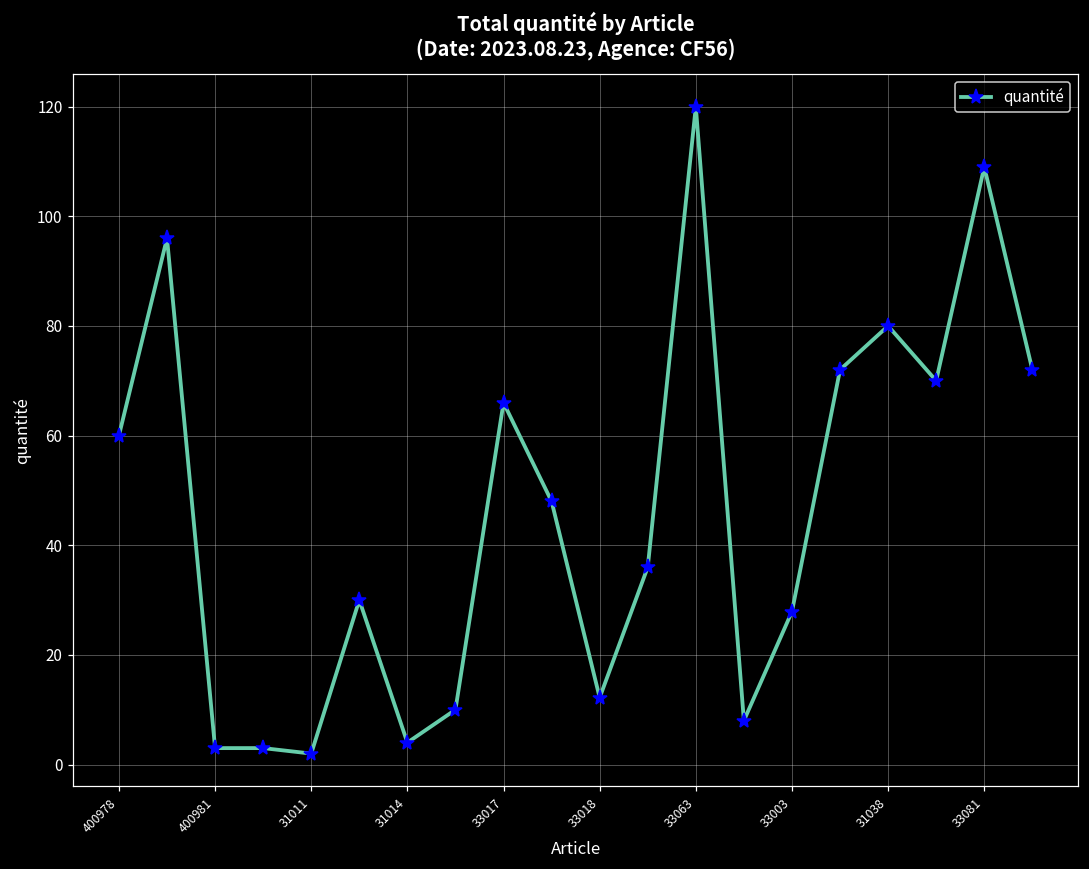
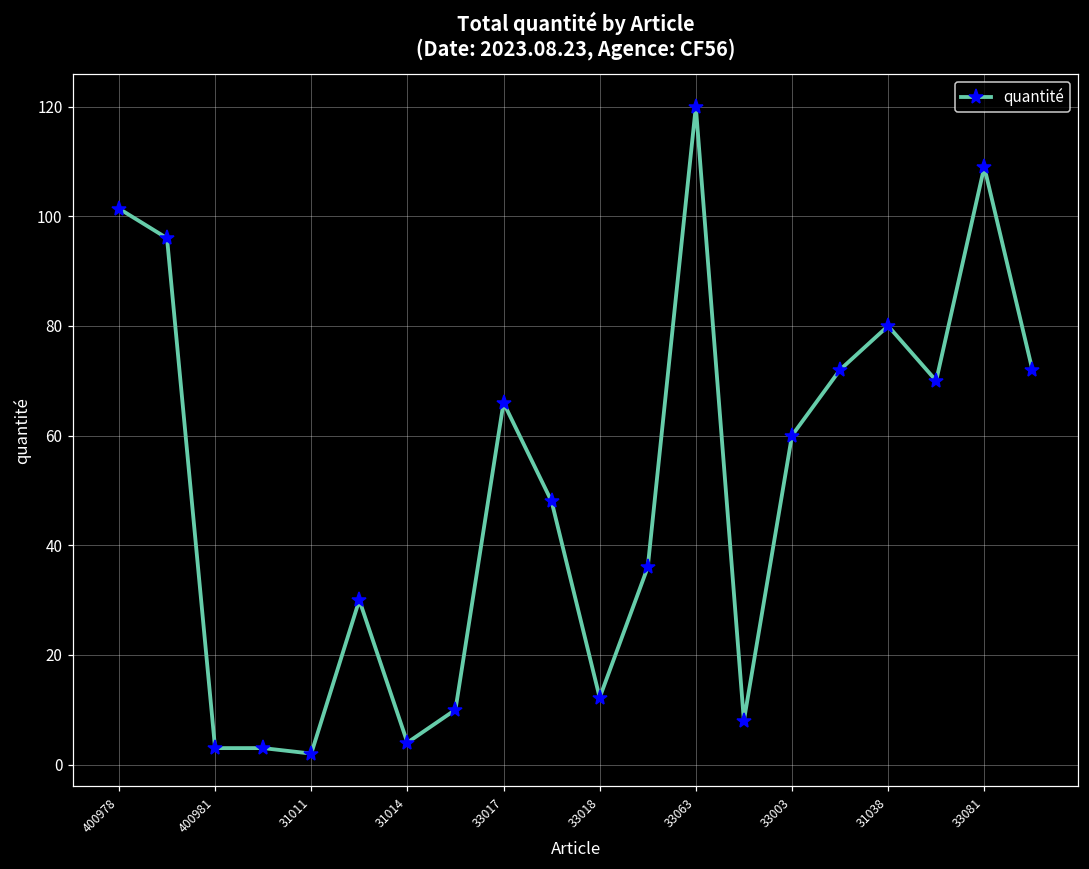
  {
-   "400978": 60,
+   "400978": 101,
    "400981": 3,
    "31011": 2,
    "31014": 4,
    "33017": 66,
    "33018": 12,
    "33063": 120,
-   "33003": 28,
+   "33003": 60,
    "31038": 80,
    "33081": 109
  }
